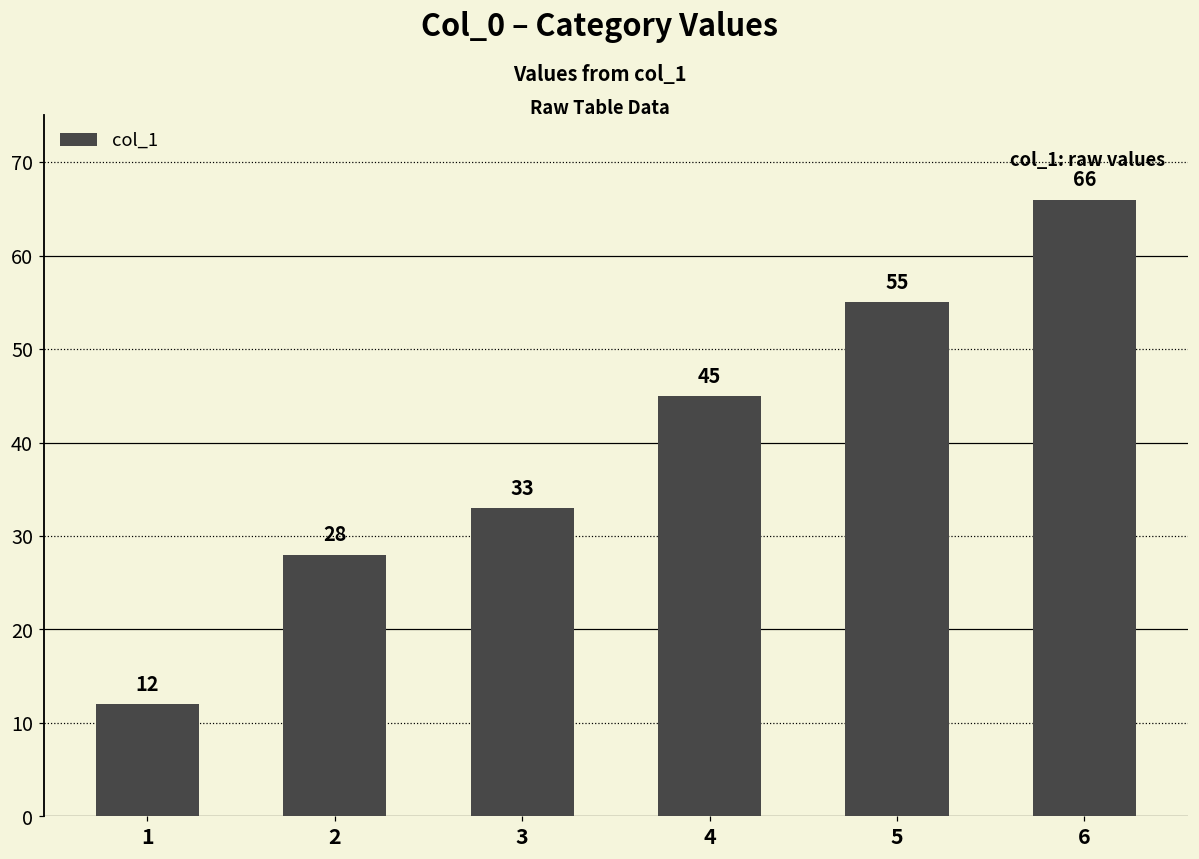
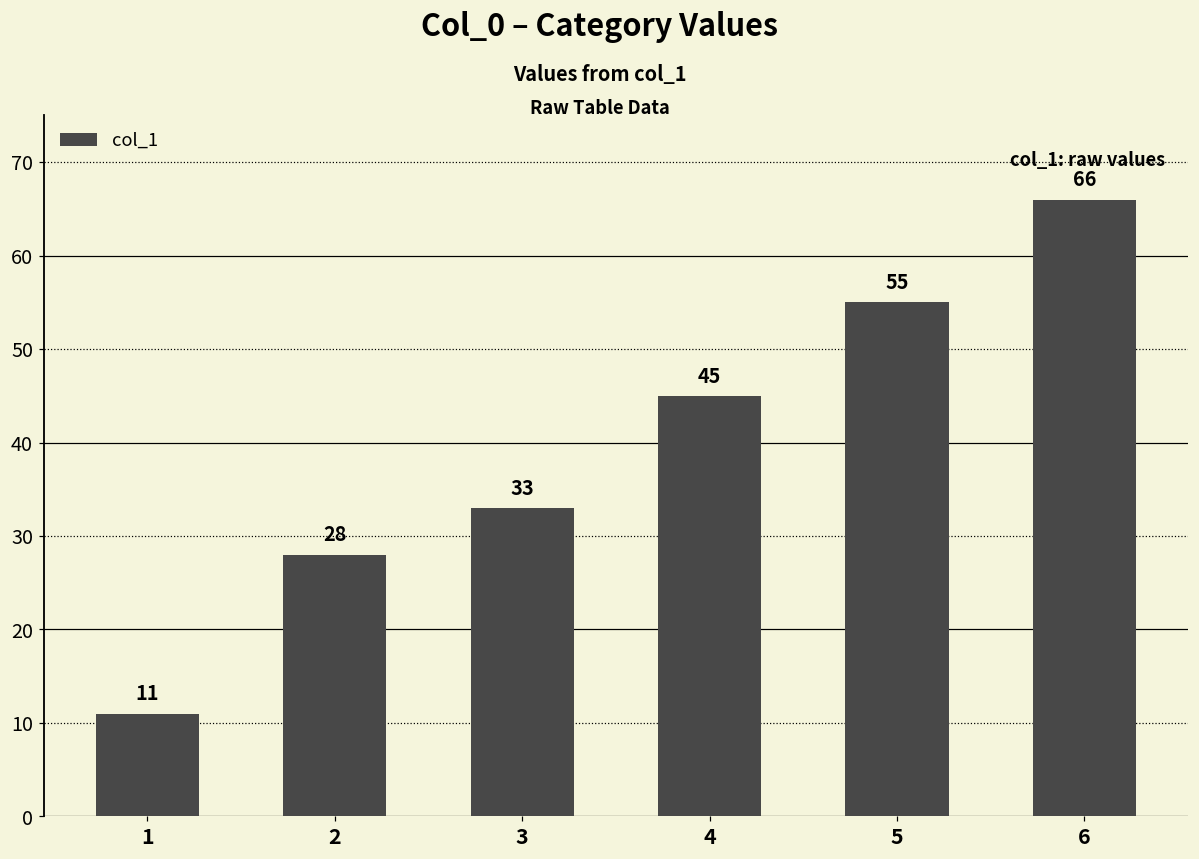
  {
-   "1": 12,
+   "1": 11,
    "2": 28,
    "3": 33,
    "4": 45,
    "5": 55,
    "6": 66
  }
